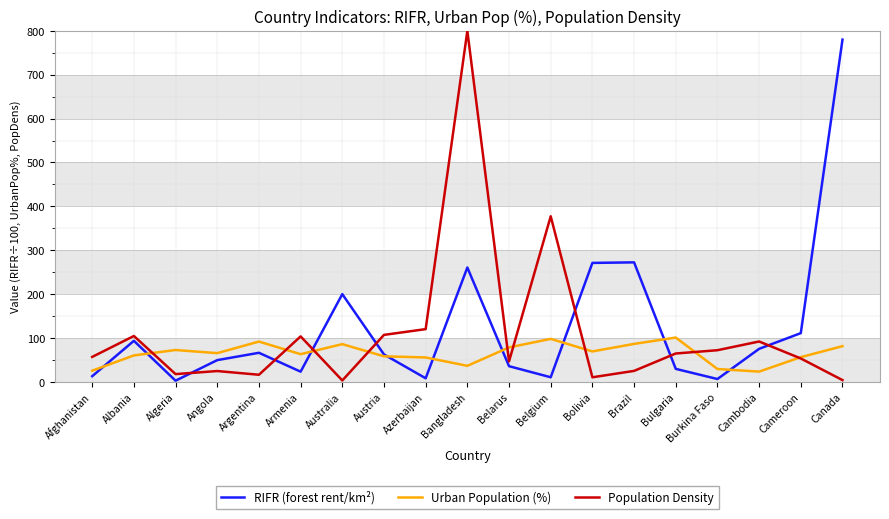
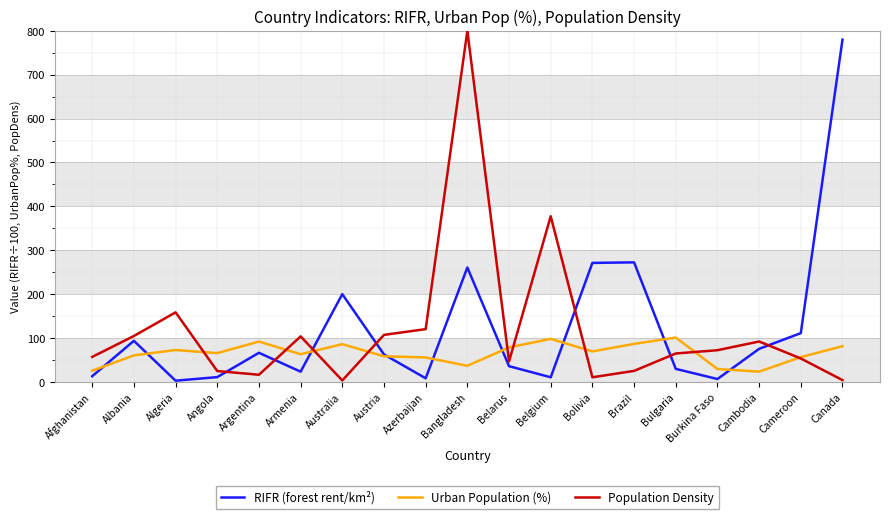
  {
    "RIFR (forest rent/km²)": {
      "Afghanistan": 10,
      "Albania": 90,
      "Algeria": 0,
-     "Angola": 50,
+     "Angola": 10,
      "Argentina": 70,
      "Armenia": 20,
      "Australia": 200,
      "Azerbaijan": 10,
      "Bangladesh": 260,
      "Belarus": 40,
      "Belgium": 10,
      "Bolivia": 270,
      "Brazil": 270,
      "Bulgaria": 30,
      "Burkina Faso": 10,
      "Cambodia": 80,
      "Cameroon": 110,
      "Canada": 780
    },
    "Urban Population (%)": {
      "Afghanistan": 30,
      "Albania": 60,
      "Algeria": 70,
      "Angola": 70,
      "Argentina": 90,
      "Armenia": 60,
      "Australia": 90,
      "Azerbaijan": 60,
      "Bangladesh": 40,
      "Belarus": 80,
      "Belgium": 100,
      "Bolivia": 70,
      "Brazil": 90,
      "Bulgaria": 100,
      "Burkina Faso": 30,
      "Cambodia": 20,
      "Canada": 80
    },
    "Population Density": {
      "Afghanistan": 60,
      "Albania": 100,
-     "Algeria": 20,
+     "Algeria": 160,
      "Angola": 20,
      "Argentina": 20,
      "Armenia": 100,
      "Australia": 0,
      "Austria": 110,
      "Azerbaijan": 120,
      "Bangladesh": 800,
      "Belarus": 50,
      "Belgium": 380,
      "Bolivia": 10,
      "Brazil": 30,
      "Bulgaria": 60,
      "Burkina Faso": 70,
      "Cambodia": 90,
      "Canada": 0
    }
  }
